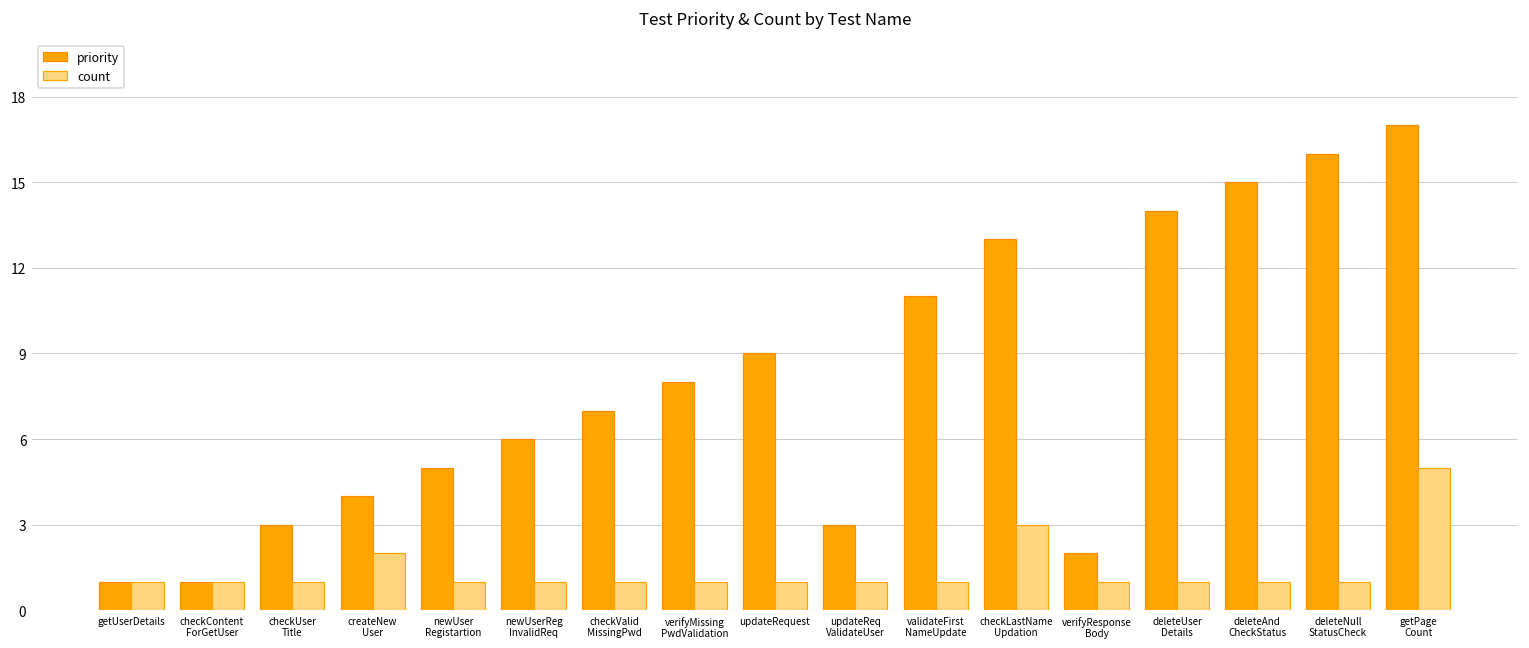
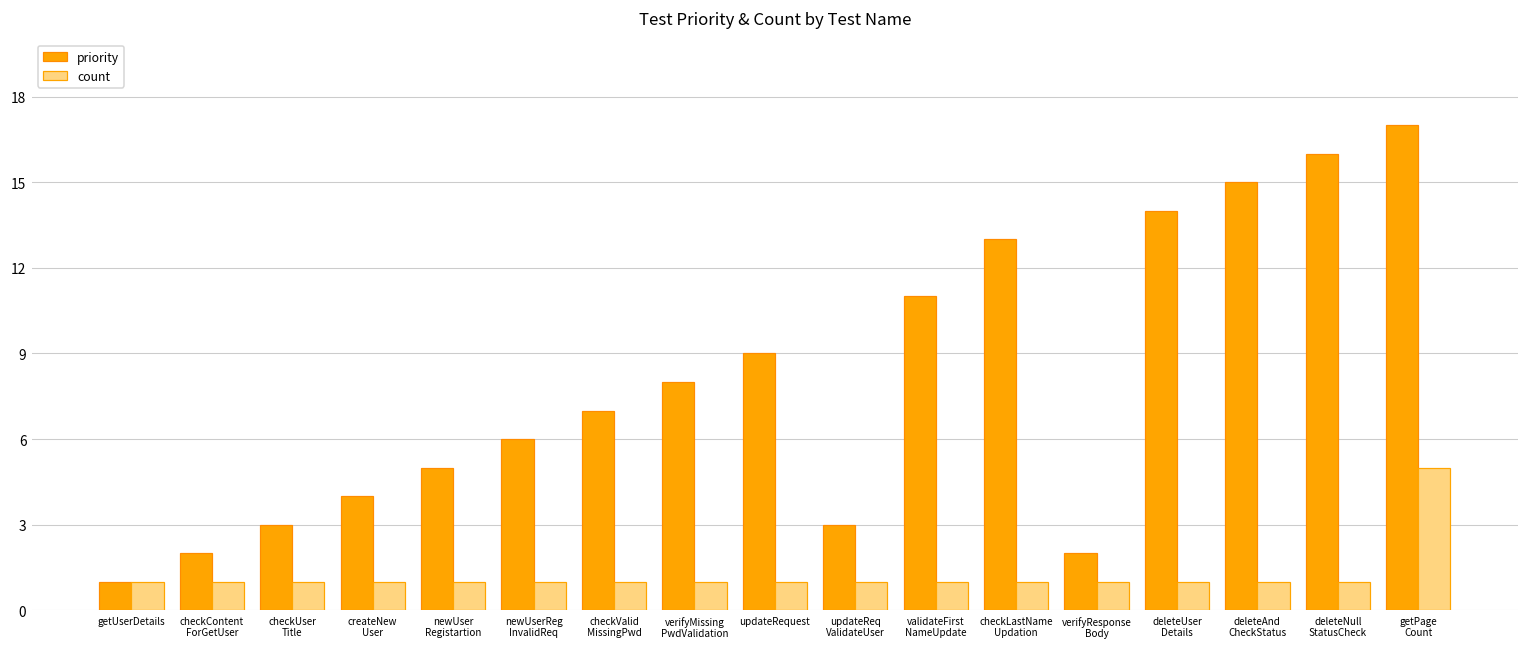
  {
    "priority": {
      "getUserDetails": 1,
-     "checkContent ForGetUser": 1,
+     "checkContent ForGetUser": 2,
      "checkUser Title": 3,
      "createNew User": 4,
      "newUser Registartion": 5,
      "newUserReg InvalidReq": 6,
      "checkValid MissingPwd": 7,
      "verifyMissing PwdValidation": 8,
      "updateRequest": 9,
      "updateReq ValidateUser": 3,
      "validateFirst NameUpdate": 11,
      "checkLastName Updation": 13,
      "verifyResponse Body": 2,
      "deleteUser Details": 14,
      "deleteAnd CheckStatus": 15,
      "deleteNull StatusCheck": 16,
      "getPage Count": 17
    },
    "count": {
      "getUserDetails": 1,
      "checkContent ForGetUser": 1,
      "checkUser Title": 1,
-     "createNew User": 2,
+     "createNew User": 1,
      "newUser Registartion": 1,
      "newUserReg InvalidReq": 1,
      "checkValid MissingPwd": 1,
      "verifyMissing PwdValidation": 1,
      "updateRequest": 1,
      "updateReq ValidateUser": 1,
      "validateFirst NameUpdate": 1,
-     "checkLastName Updation": 3,
+     "checkLastName Updation": 1,
      "verifyResponse Body": 1,
      "deleteUser Details": 1,
      "deleteAnd CheckStatus": 1,
      "deleteNull StatusCheck": 1,
      "getPage Count": 5
    }
  }
